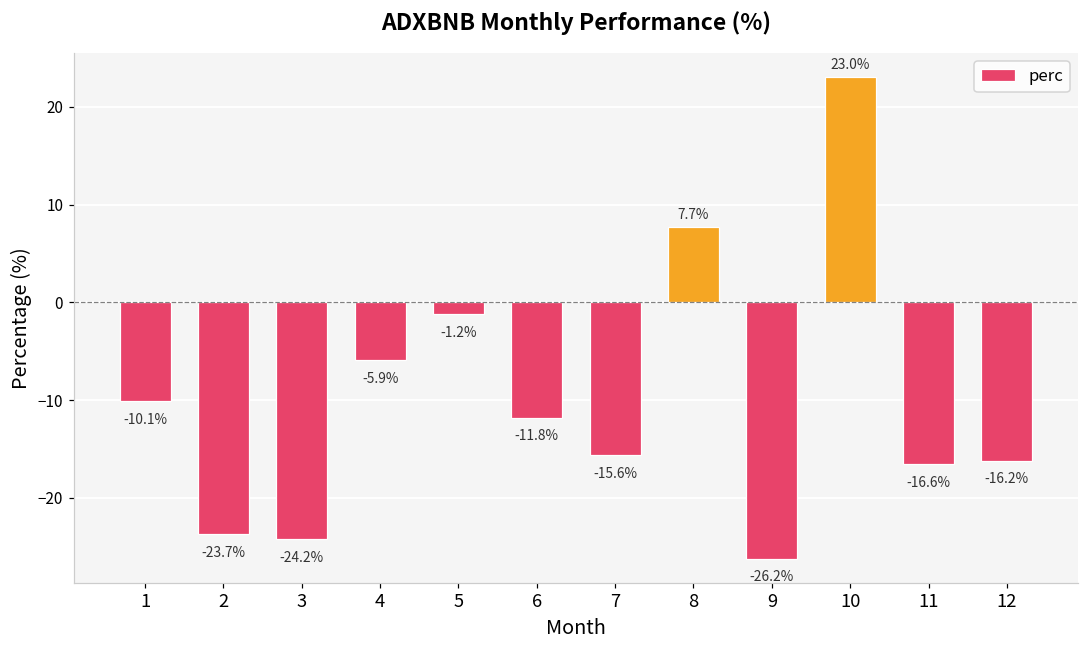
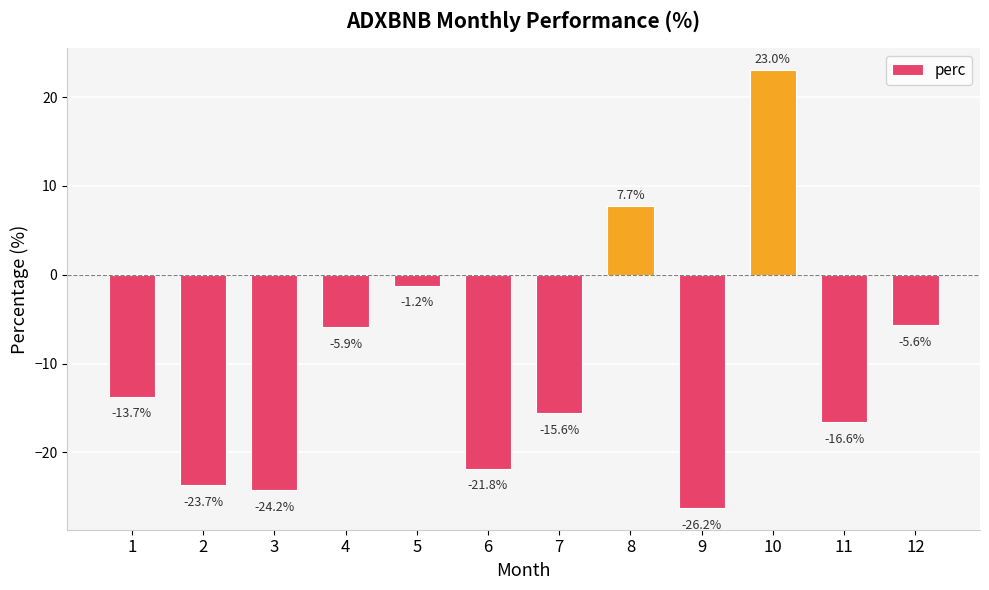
  {
-   "1": "-10.1%",
+   "1": "-13.7%",
    "2": "-23.7%",
    "3": "-24.2%",
    "4": "-5.9%",
    "5": "-1.2%",
-   "6": "-11.8%",
+   "6": "-21.8%",
    "7": "-15.6%",
    "8": "7.7%",
    "9": "-26.2%",
    "10": "23.0%",
    "11": "-16.6%",
-   "12": "-16.2%"
+   "12": "-5.6%"
  }
